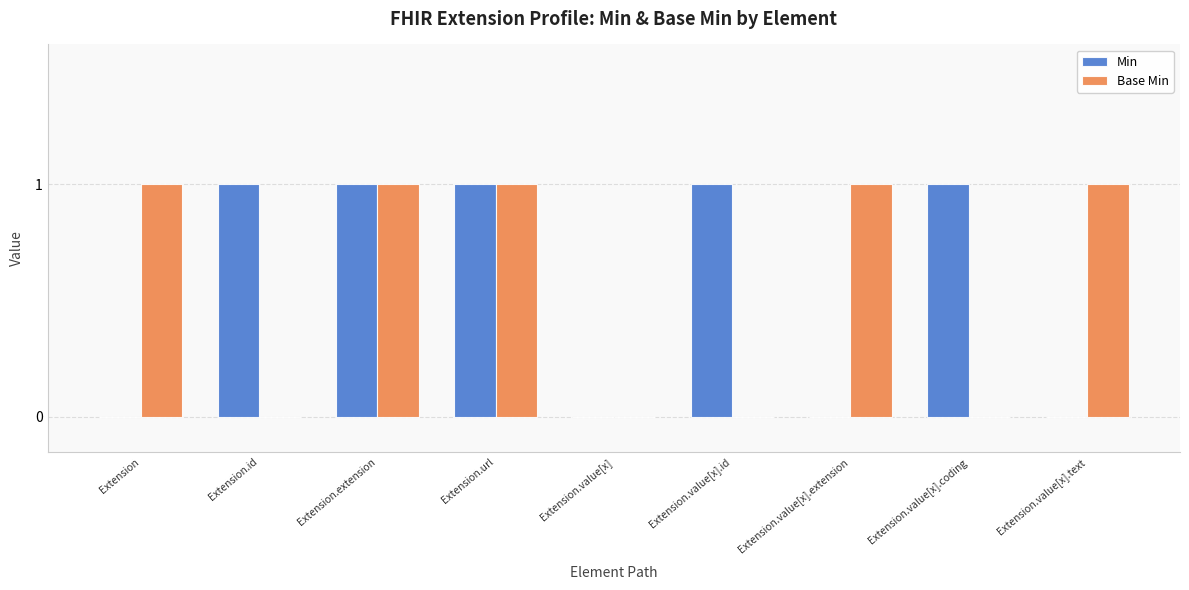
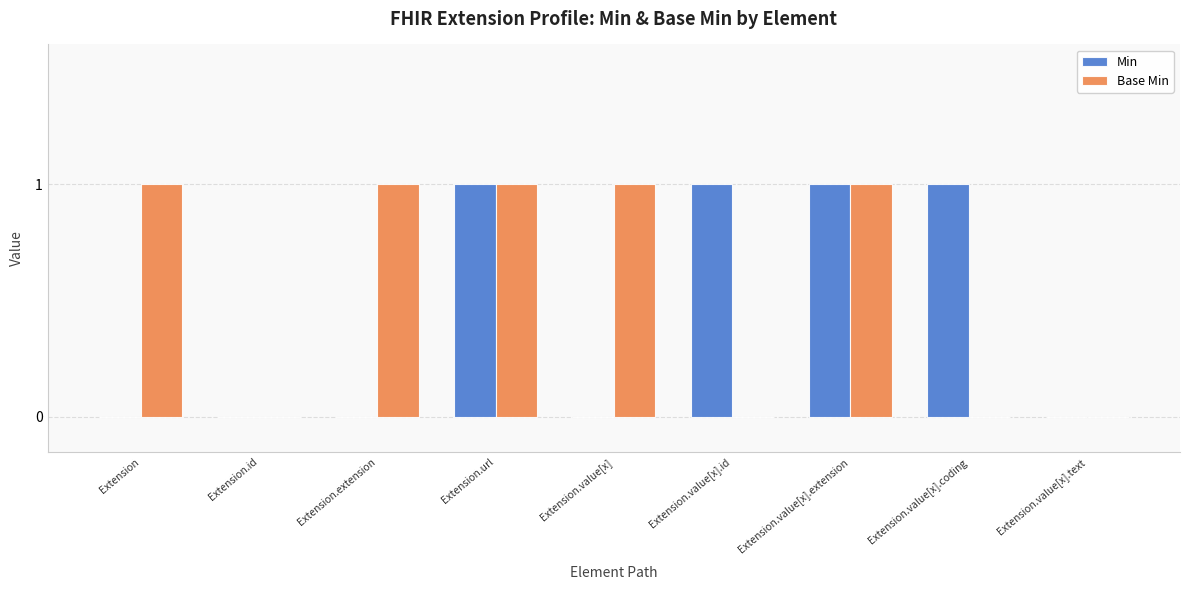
  {
    "Min": {
      "Extension": 0,
-     "Extension.id": 1,
-     "Extension.extension": 1,
+     "Extension.id": 0,
+     "Extension.extension": 0,
      "Extension.url": 1,
      "Extension.value[x]": 0,
      "Extension.value[x].id": 1,
-     "Extension.value[x].extension": 0,
+     "Extension.value[x].extension": 1,
      "Extension.value[x].coding": 1,
      "Extension.value[x].text": 0
    },
    "Base Min": {
      "Extension": 1,
      "Extension.id": 0,
      "Extension.extension": 1,
      "Extension.url": 1,
-     "Extension.value[x]": 0,
+     "Extension.value[x]": 1,
      "Extension.value[x].id": 0,
      "Extension.value[x].extension": 1,
      "Extension.value[x].coding": 0,
-     "Extension.value[x].text": 1
+     "Extension.value[x].text": 0
    }
  }
